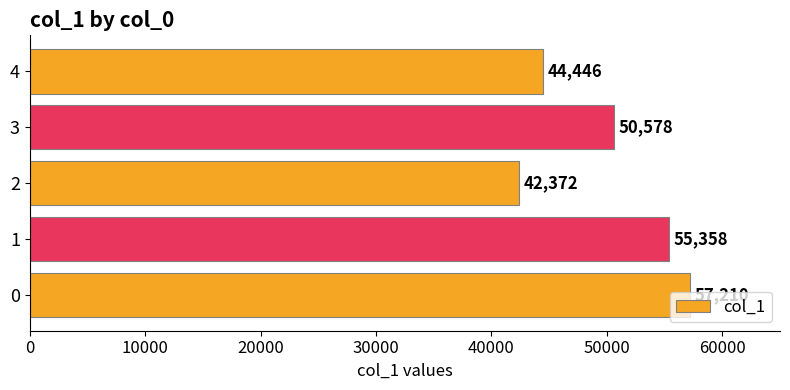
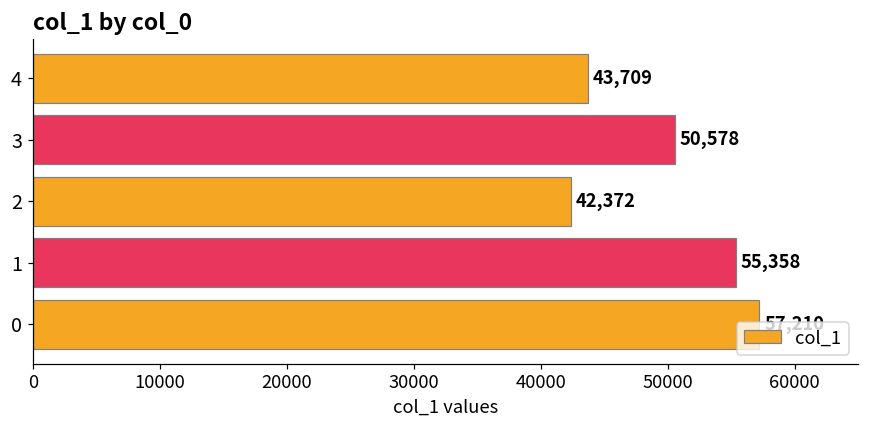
  {
-   "4": "44,446",
+   "4": "43,709",
    "3": "50,578",
    "2": "42,372",
    "1": "55,358"
  }
